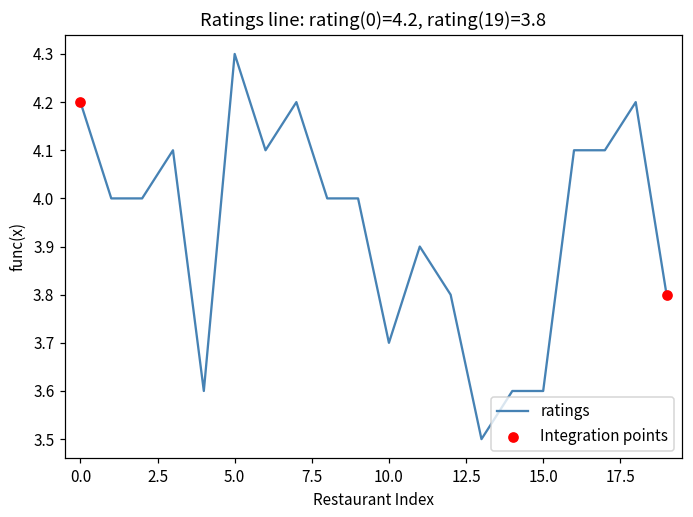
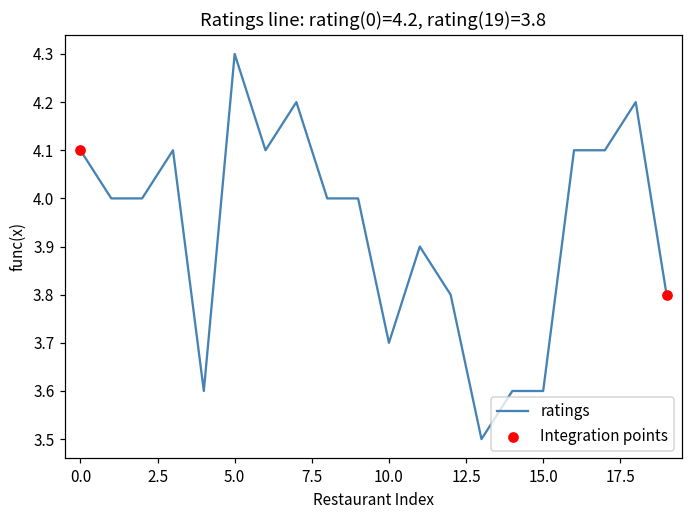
  {
    "ratings": {
-     "0.0": 4.2,
+     "0.0": 4.1,
      "5.0": 4.3,
      "10.0": 3.7,
      "15.0": 3.6
    }
  }
